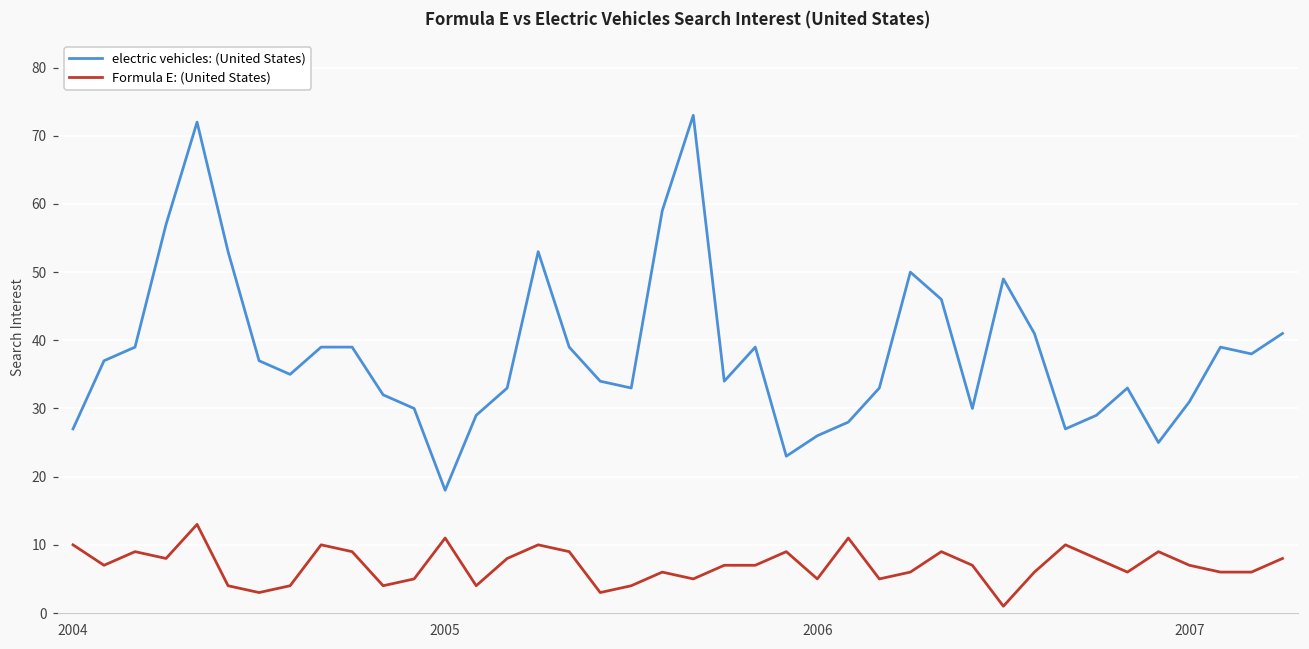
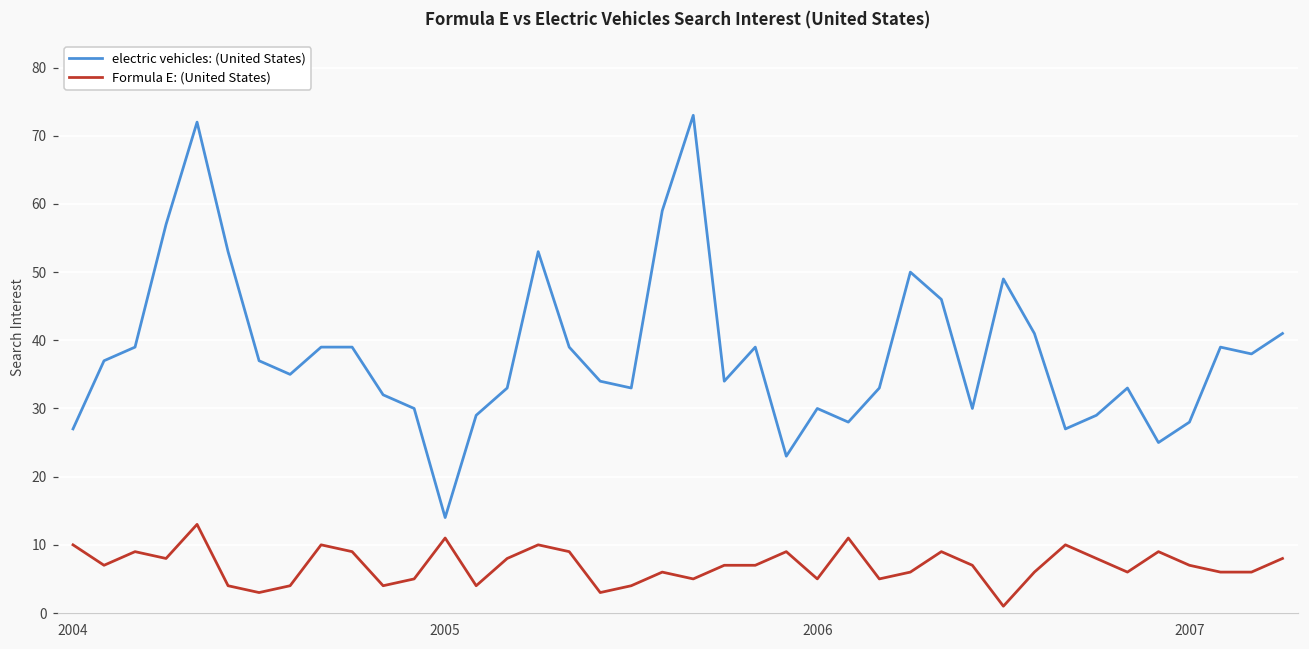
  {
    "electric vehicles: (United States)": {
      "2004": 27,
-     "2005": 18,
-     "2006": 26,
-     "2007": 31
+     "2005": 14,
+     "2006": 30,
+     "2007": 28
    },
    "Formula E: (United States)": {
      "2004": 10,
      "2005": 11,
      "2006": 5,
      "2007": 7
    }
  }
